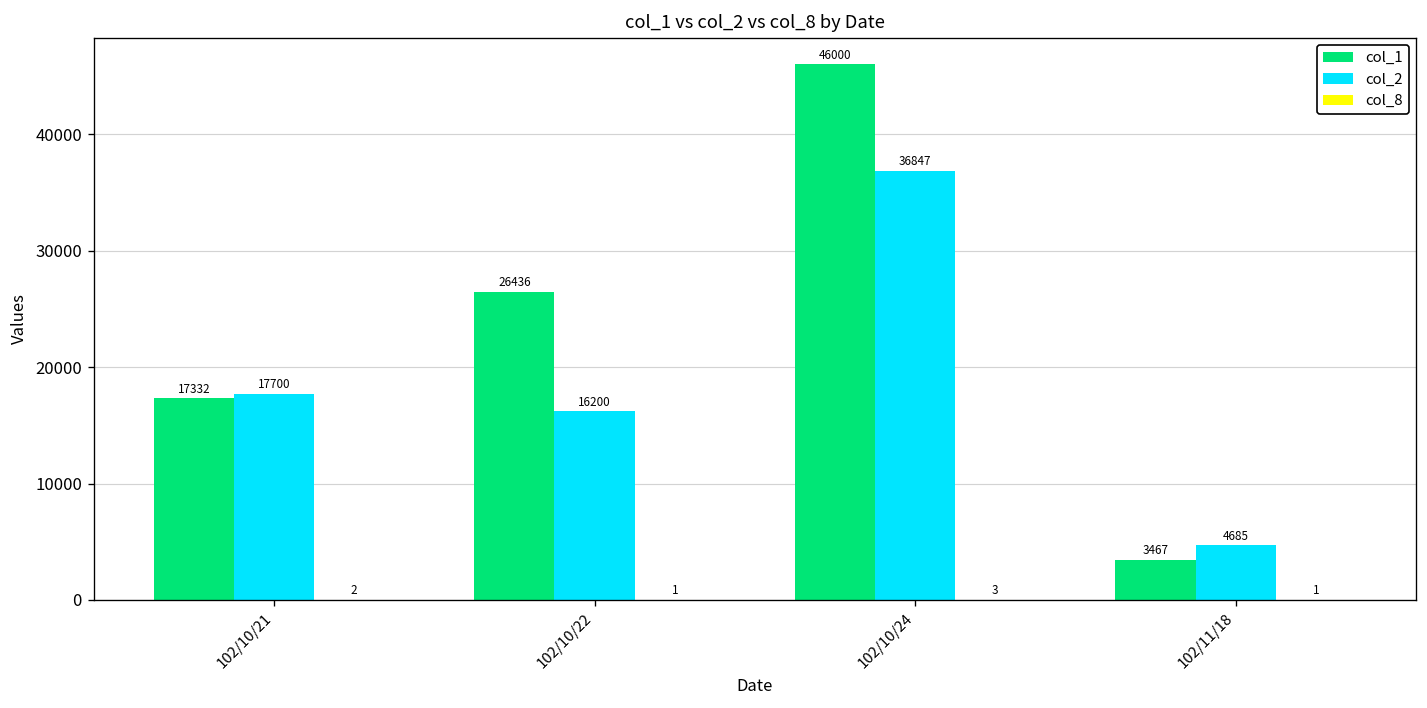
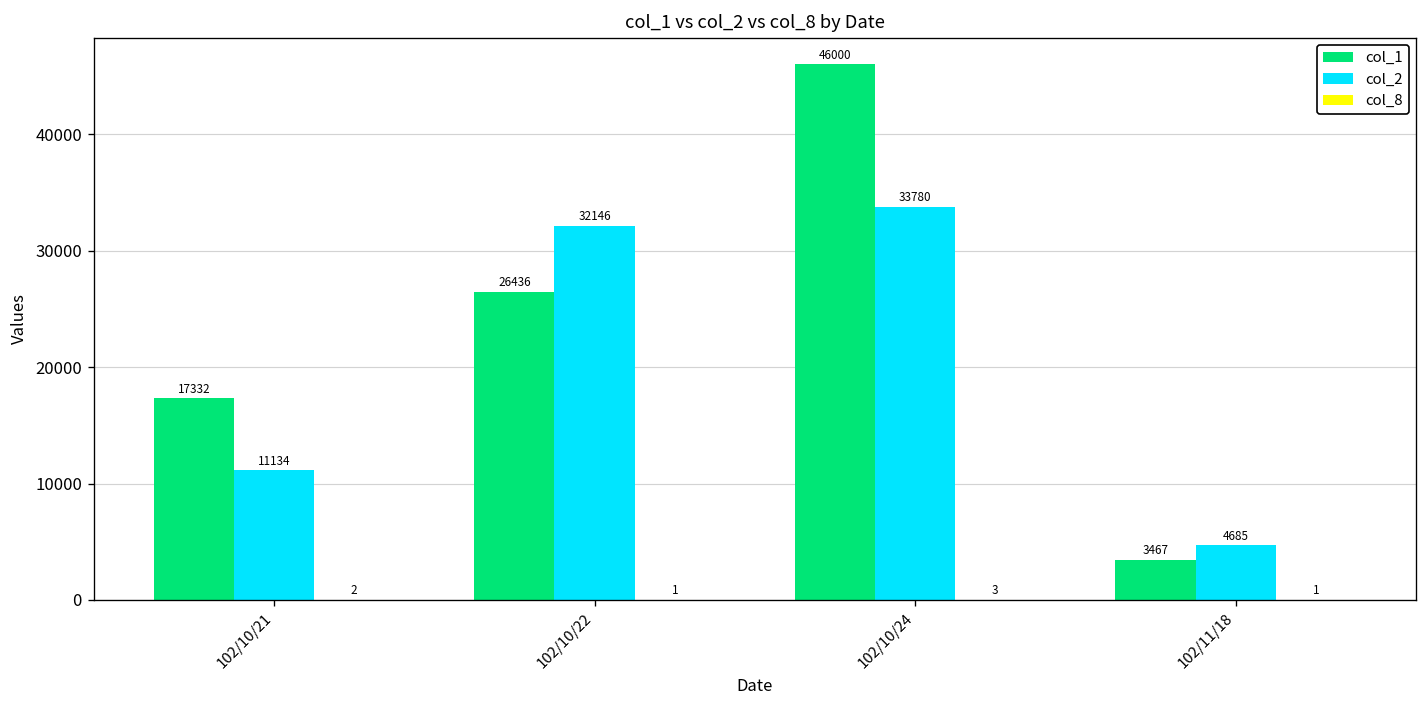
  {
    "col_1": {
      "102/10/21": 17332,
      "102/10/22": 26436,
      "102/10/24": 46000,
      "102/11/18": 3467
    },
    "col_2": {
-     "102/10/21": 17700,
-     "102/10/22": 16200,
-     "102/10/24": 36847,
+     "102/10/21": 11134,
+     "102/10/22": 32146,
+     "102/10/24": 33780,
      "102/11/18": 4685
    },
    "col_8": {
      "102/10/21": 2,
      "102/10/22": 1,
      "102/10/24": 3,
      "102/11/18": 1
    }
  }
